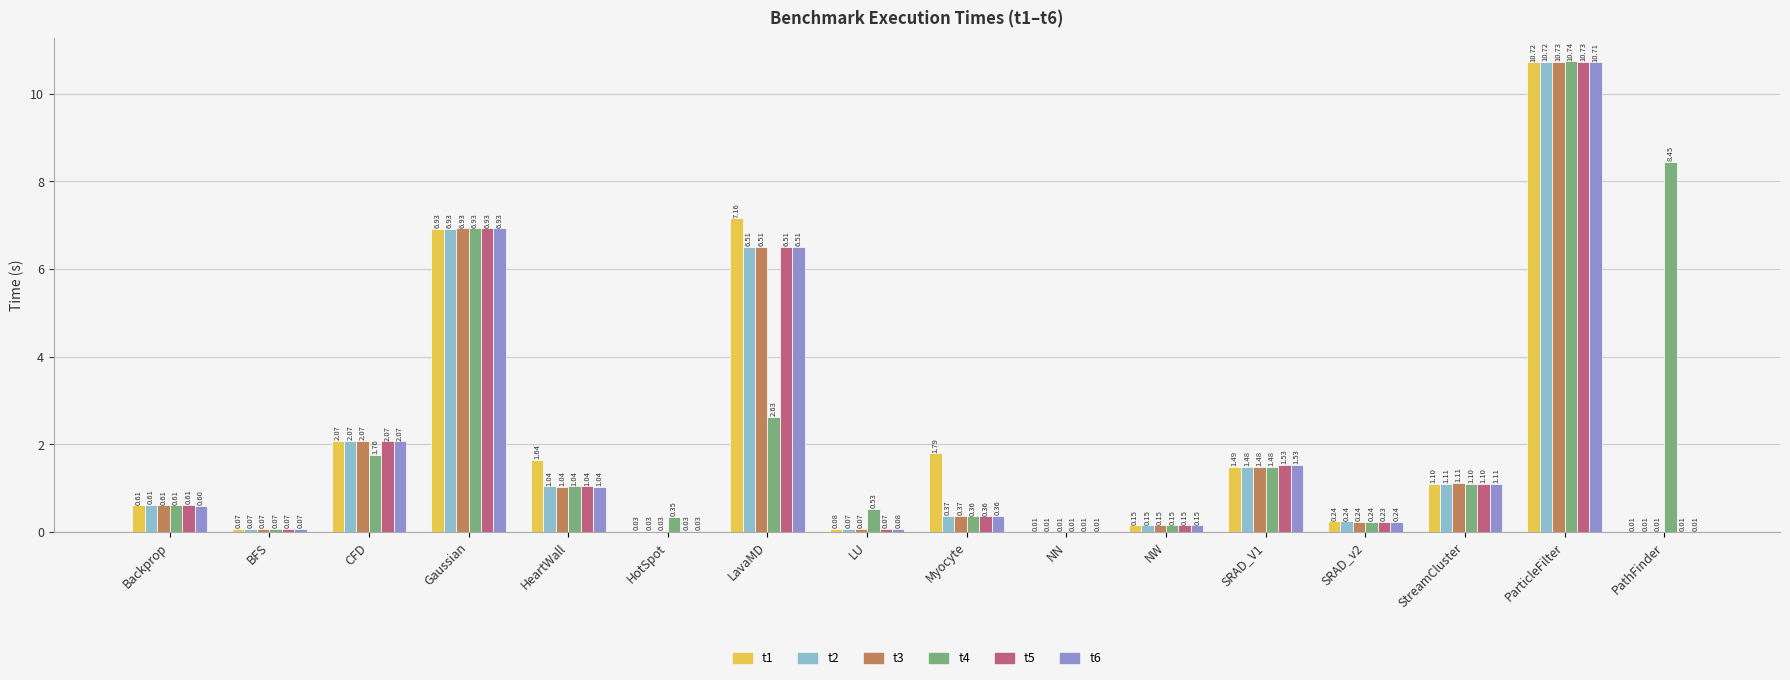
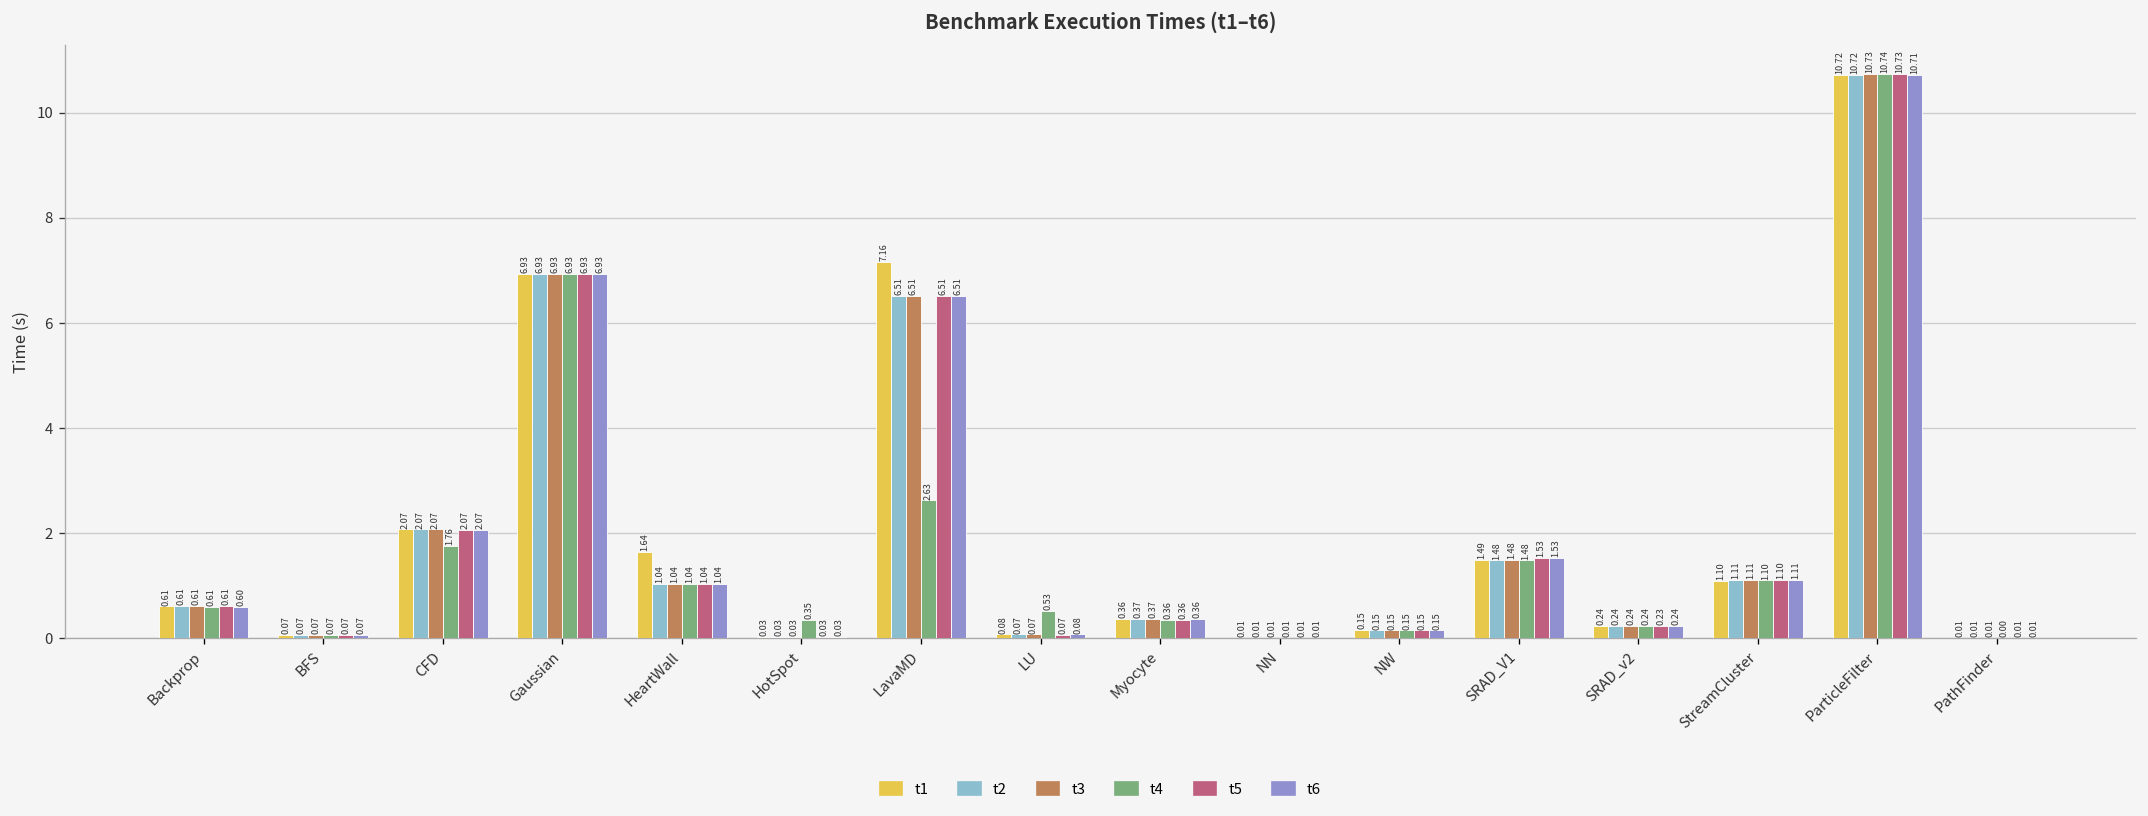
  {
    "t1": {
      "Backprop": 0.61,
      "BFS": 0.07,
      "CFD": 2.07,
      "Gaussian": 6.93,
      "HeartWall": 1.64,
      "HotSpot": 0.03,
      "LavaMD": 7.16,
      "LU": 0.08,
-     "Myocyte": 1.79,
+     "Myocyte": 0.36,
      "NN": 0.01,
      "NW": 0.15,
      "SRAD_V1": 1.49,
      "SRAD_v2": 0.24,
      "StreamCluster": 1.10,
      "ParticleFilter": 10.72,
      "PathFinder": 0.01
    },
    "t4": {
      "Backprop": 0.61,
      "BFS": 0.07,
      "CFD": 1.76,
      "Gaussian": 6.93,
      "HeartWall": 1.04,
      "HotSpot": 0.35,
      "LavaMD": 2.63,
      "LU": 0.53,
      "Myocyte": 0.36,
      "NN": 0.01,
      "NW": 0.15,
      "SRAD_V1": 1.48,
      "SRAD_v2": 0.24,
      "StreamCluster": 1.10,
      "ParticleFilter": 10.74,
-     "PathFinder": 8.45
+     "PathFinder": 0.00
    }
  }
